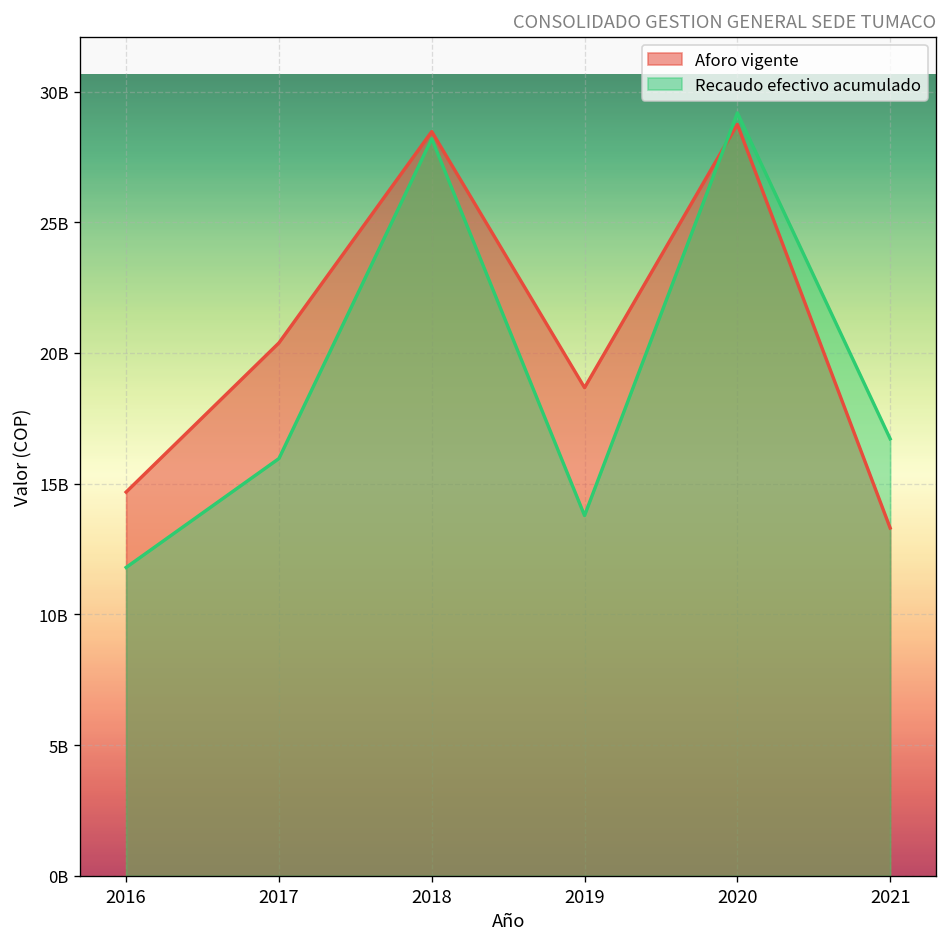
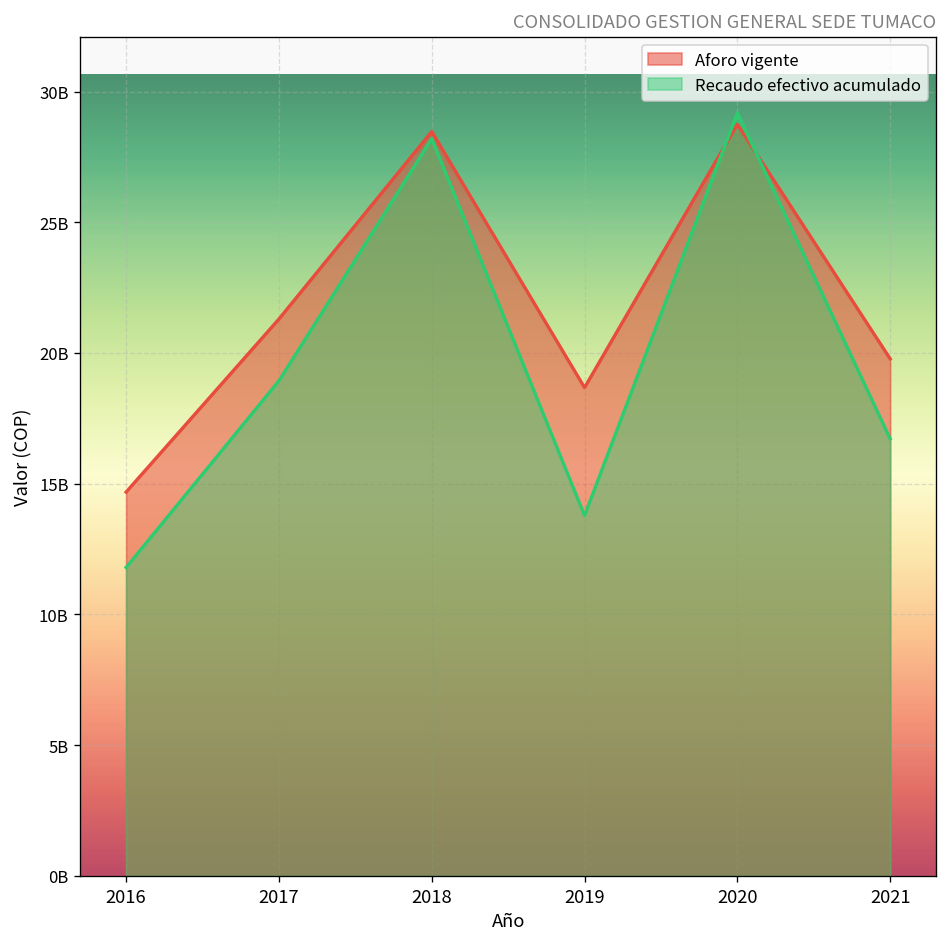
  {
    "Aforo vigente": {
      "2016": 14700000000,
-     "2017": 20400000000,
+     "2017": 21300000000,
      "2018": 28500000000,
      "2019": 18700000000,
      "2020": 28700000000,
-     "2021": 13300000000
+     "2021": 19800000000
    },
    "Recaudo efectivo acumulado": {
      "2016": 11800000000,
-     "2017": 16000000000,
+     "2017": 18900000000,
      "2018": 28200000000,
      "2019": 13800000000,
      "2020": 29200000000,
      "2021": 16700000000
    }
  }
